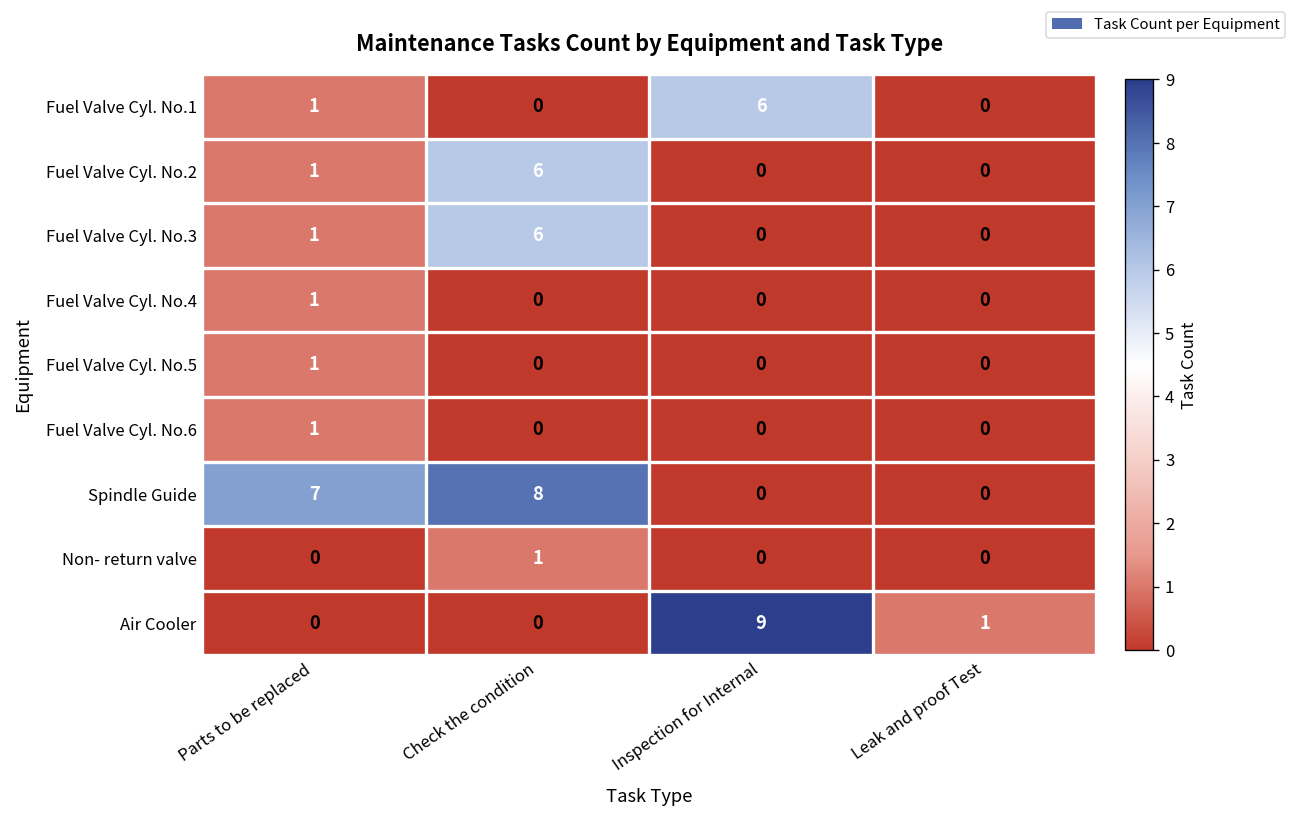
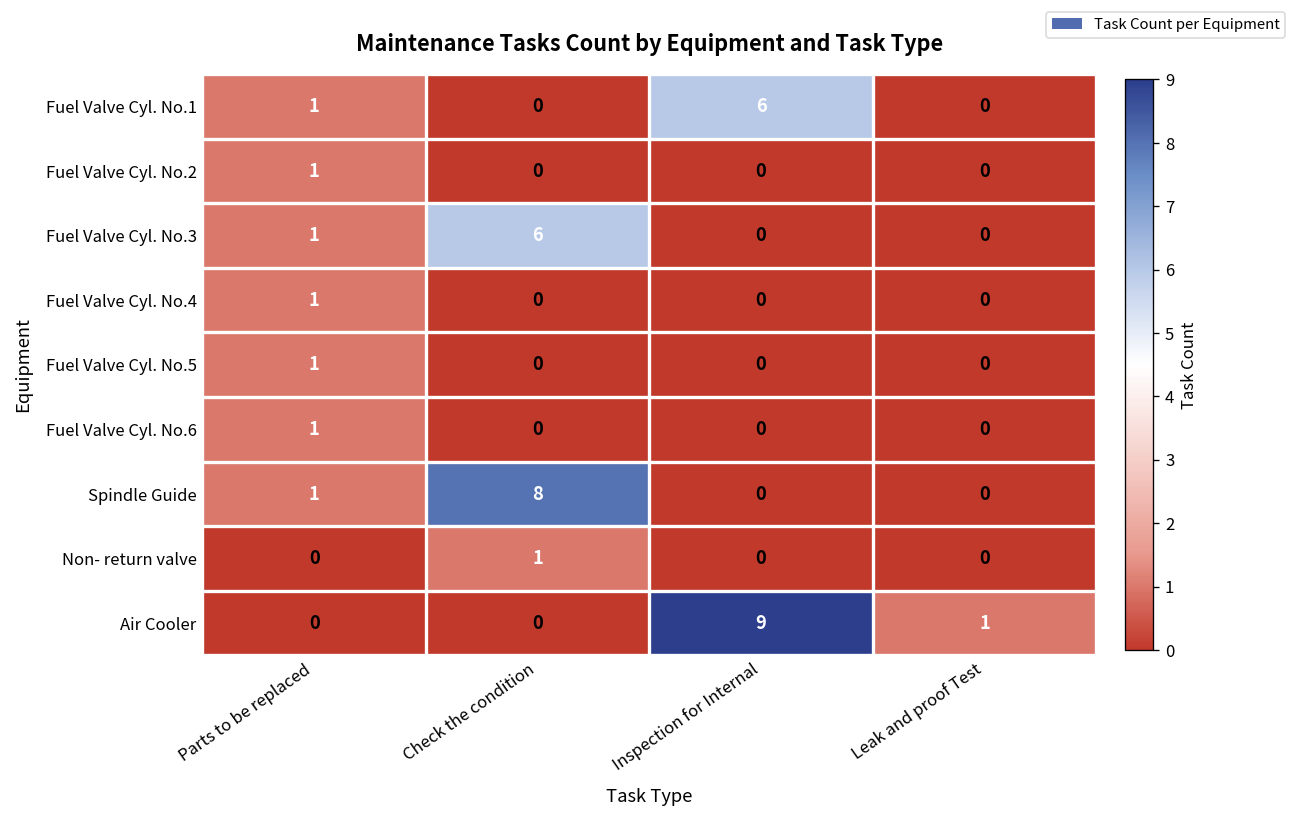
  {
    "Fuel Valve Cyl. No.1": {
      "Parts to be replaced": 1,
      "Check the condition": 0,
      "Inspection for Internal": 6,
      "Leak and proof Test": 0
    },
    "Fuel Valve Cyl. No.2": {
      "Parts to be replaced": 1,
-     "Check the condition": 6,
+     "Check the condition": 0,
      "Inspection for Internal": 0,
      "Leak and proof Test": 0
    },
    "Fuel Valve Cyl. No.3": {
      "Parts to be replaced": 1,
      "Check the condition": 6,
      "Inspection for Internal": 0,
      "Leak and proof Test": 0
    },
    "Fuel Valve Cyl. No.4": {
      "Parts to be replaced": 1,
      "Check the condition": 0,
      "Inspection for Internal": 0,
      "Leak and proof Test": 0
    },
    "Fuel Valve Cyl. No.5": {
      "Parts to be replaced": 1,
      "Check the condition": 0,
      "Inspection for Internal": 0,
      "Leak and proof Test": 0
    },
    "Fuel Valve Cyl. No.6": {
      "Parts to be replaced": 1,
      "Check the condition": 0,
      "Inspection for Internal": 0,
      "Leak and proof Test": 0
    },
    "Spindle Guide": {
-     "Parts to be replaced": 7,
+     "Parts to be replaced": 1,
      "Check the condition": 8,
      "Inspection for Internal": 0,
      "Leak and proof Test": 0
    },
    "Non- return valve": {
      "Parts to be replaced": 0,
      "Check the condition": 1,
      "Inspection for Internal": 0,
      "Leak and proof Test": 0
    },
    "Air Cooler": {
      "Parts to be replaced": 0,
      "Check the condition": 0,
      "Inspection for Internal": 9,
      "Leak and proof Test": 1
    }
  }
